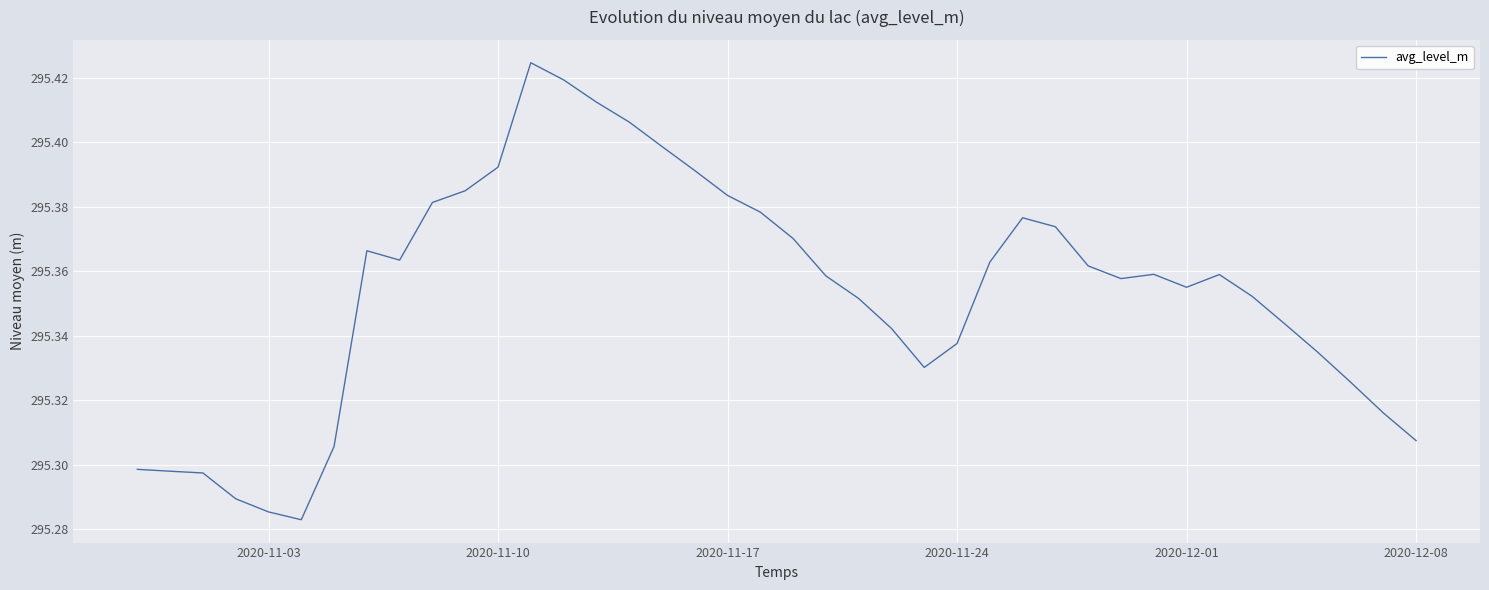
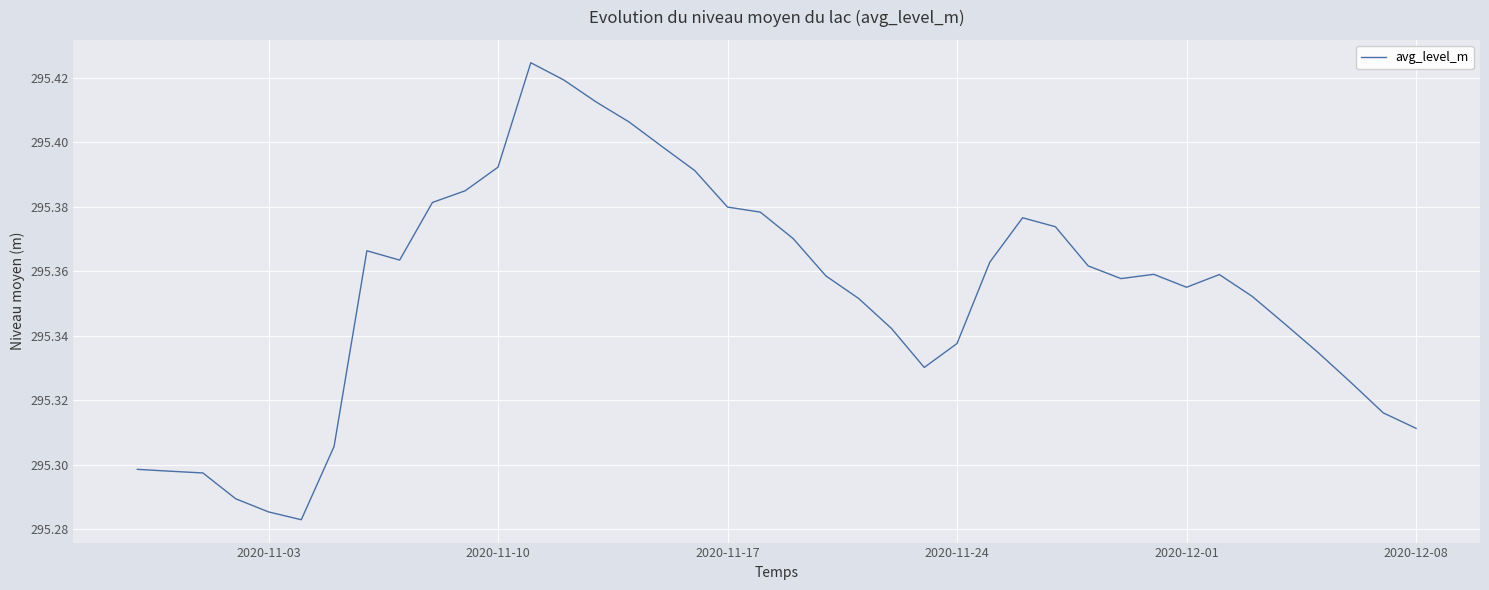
  {
    "2020-11-03": 295.285,
    "2020-11-10": 295.392,
-   "2020-11-17": 295.384,
+   "2020-11-17": 295.380,
    "2020-11-24": 295.338,
    "2020-12-01": 295.355,
-   "2020-12-08": 295.307
+   "2020-12-08": 295.311
  }
